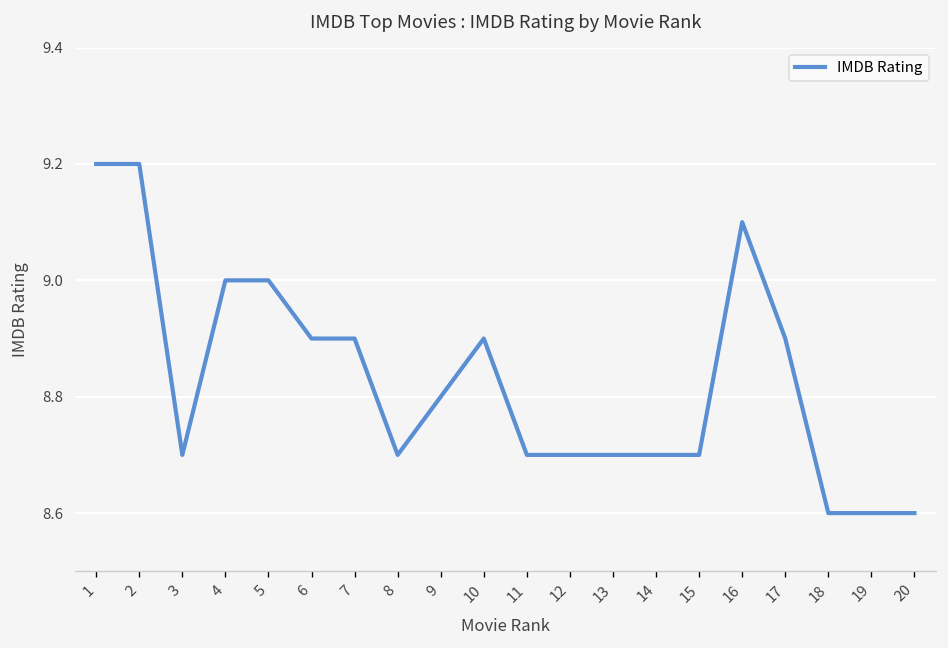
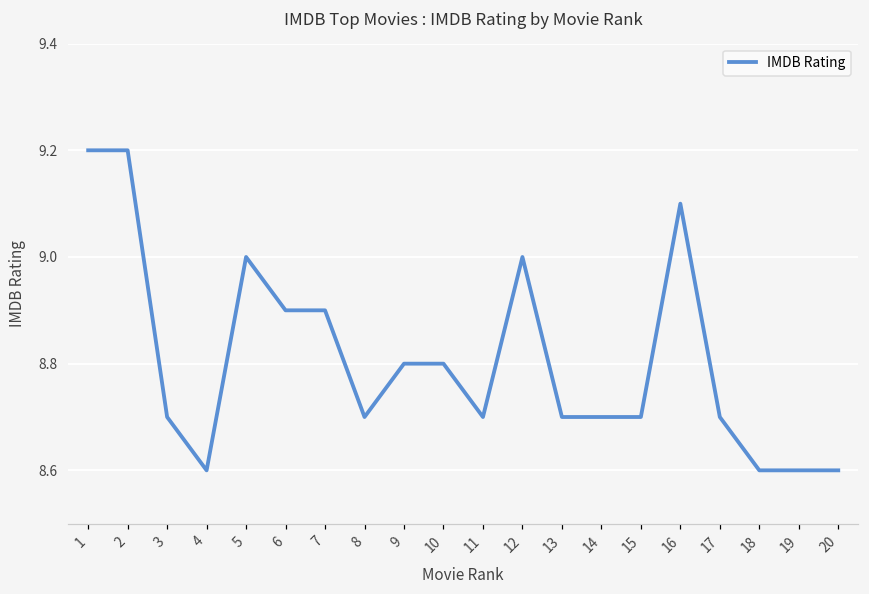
  {
    "1": 9.2,
    "2": 9.2,
    "3": 8.7,
-   "4": 9.0,
+   "4": 8.6,
    "5": 9.0,
    "6": 8.9,
    "7": 8.9,
    "8": 8.7,
    "9": 8.8,
-   "10": 8.9,
+   "10": 8.8,
    "11": 8.7,
-   "12": 8.7,
+   "12": 9.0,
    "13": 8.7,
    "14": 8.7,
    "15": 8.7,
    "16": 9.1,
-   "17": 8.9,
+   "17": 8.7,
    "18": 8.6,
    "19": 8.6,
    "20": 8.6
  }
